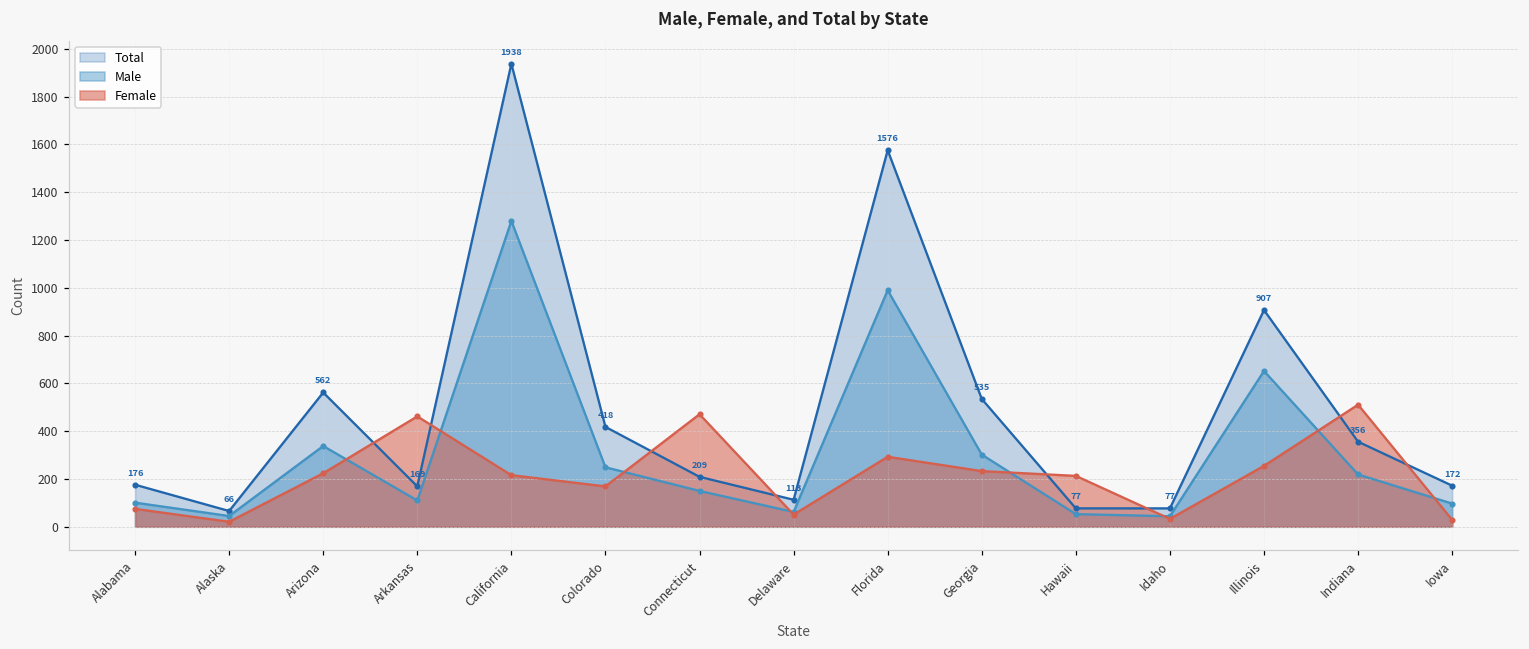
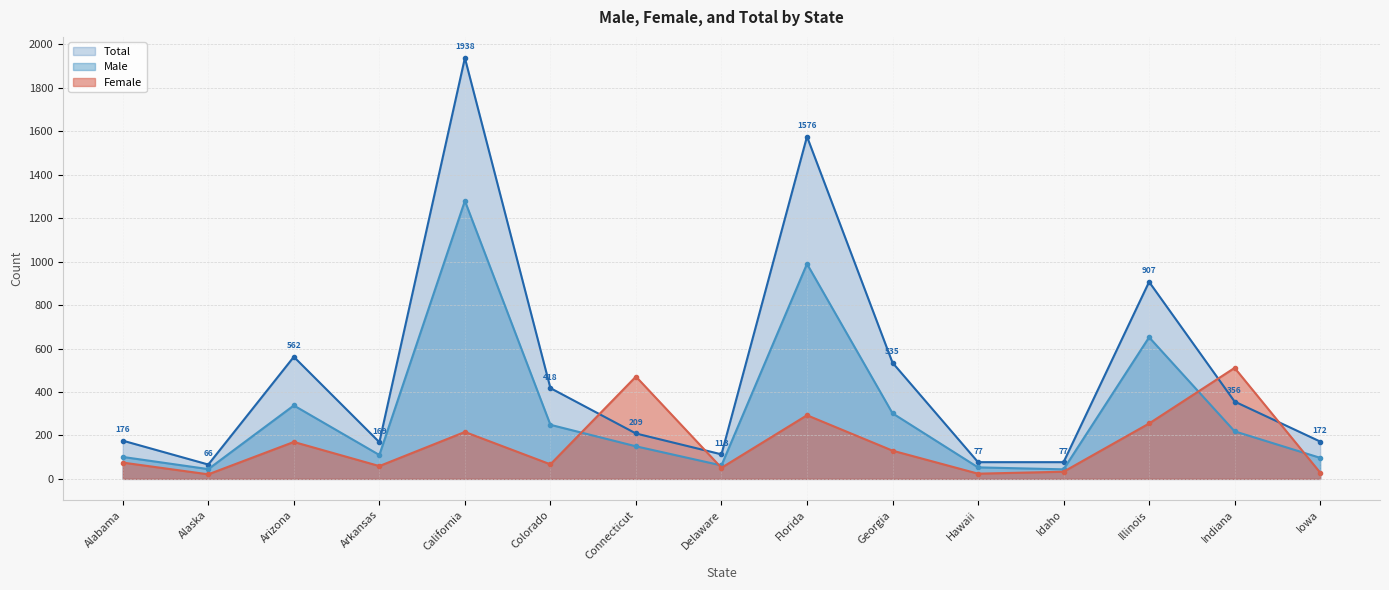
  {
    "Female": {
      "Alabama": 80,
      "Alaska": 20,
-     "Arizona": 220,
-     "Arkansas": 460,
+     "Arizona": 170,
+     "Arkansas": 60,
      "California": 220,
-     "Colorado": 170,
+     "Colorado": 70,
      "Connecticut": 470,
      "Florida": 290,
-     "Georgia": 230,
-     "Hawaii": 210,
+     "Georgia": 130,
+     "Hawaii": 20,
      "Illinois": 260,
      "Indiana": 510,
      "Iowa": 30
    }
  }
